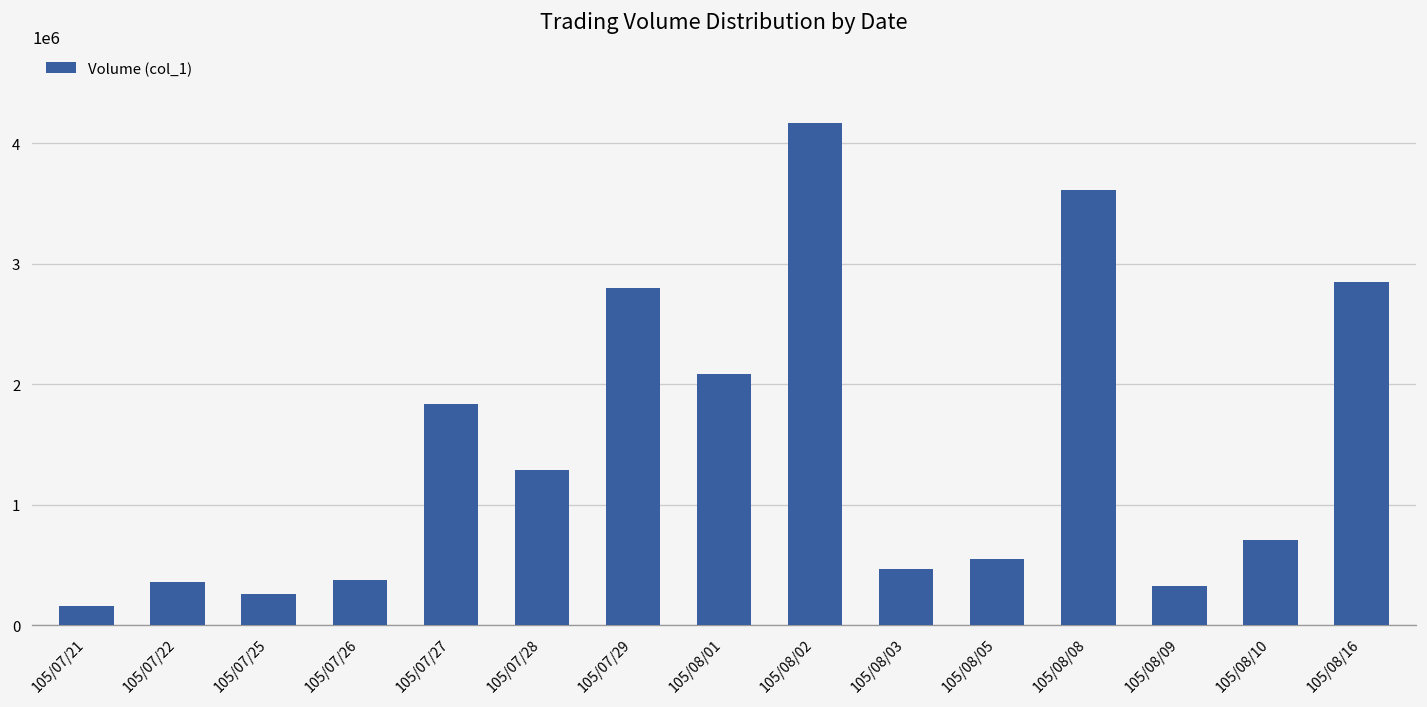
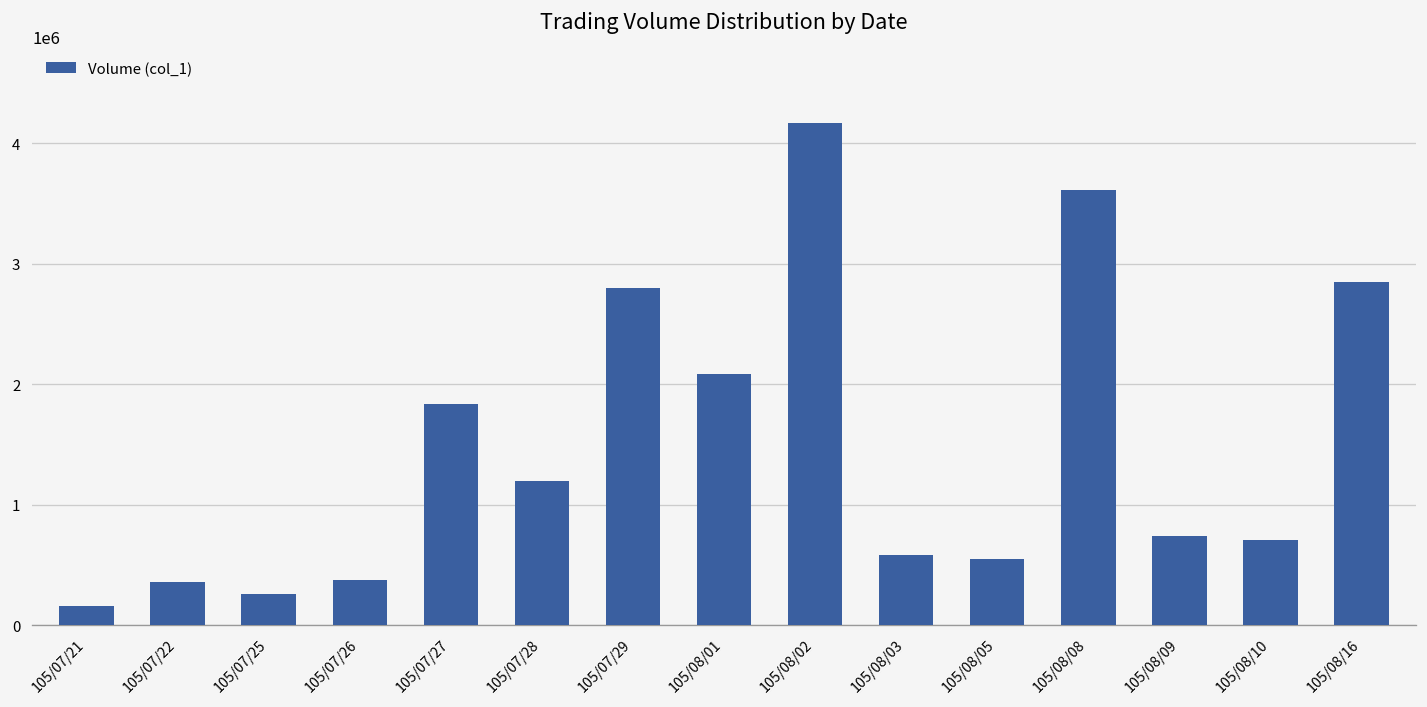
  {
    "105/07/21": 160000,
    "105/07/22": 360000,
    "105/07/25": 260000,
    "105/07/26": 370000,
    "105/07/27": 1840000,
-   "105/07/28": 1290000,
+   "105/07/28": 1200000,
    "105/07/29": 2800000,
    "105/08/01": 2090000,
    "105/08/02": 4170000,
-   "105/08/03": 470000,
+   "105/08/03": 580000,
    "105/08/05": 550000,
    "105/08/08": 3610000,
-   "105/08/09": 330000,
+   "105/08/09": 740000,
    "105/08/10": 710000,
    "105/08/16": 2850000
  }
